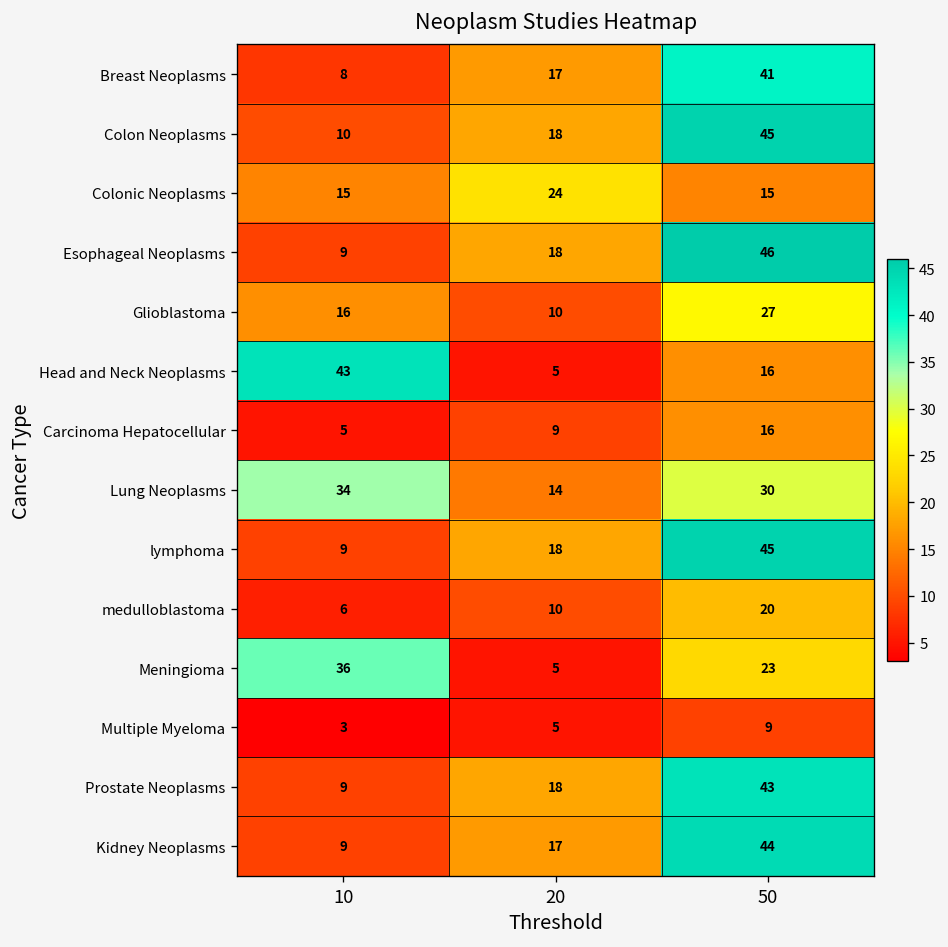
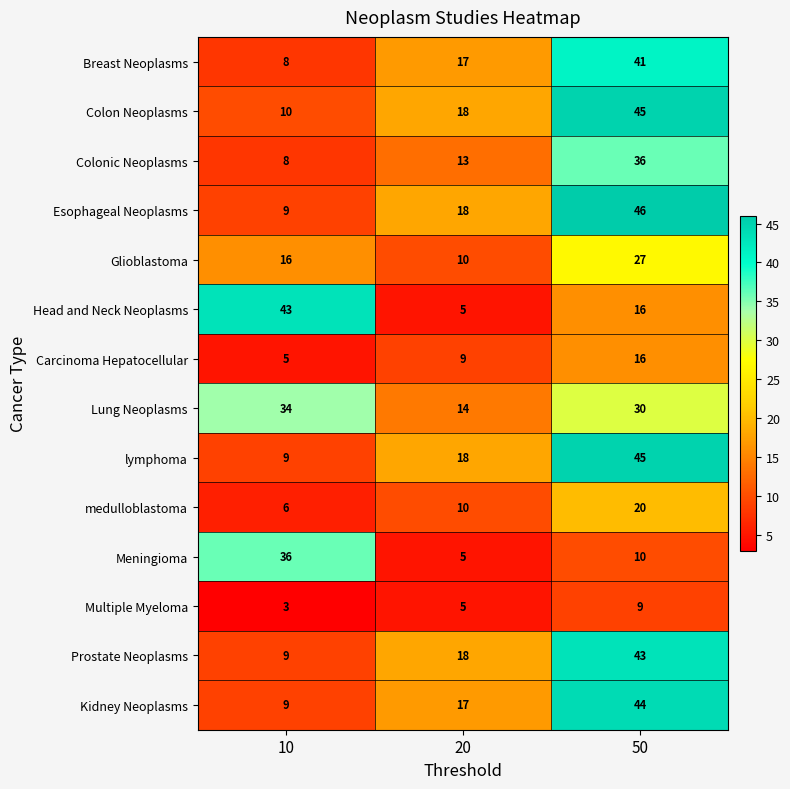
  {
    "Breast Neoplasms": {
      "10": 8,
      "20": 17,
      "50": 41
    },
    "Colon Neoplasms": {
      "10": 10,
      "20": 18,
      "50": 45
    },
    "Colonic Neoplasms": {
-     "10": 15,
-     "20": 24,
-     "50": 15
+     "10": 8,
+     "20": 13,
+     "50": 36
    },
    "Esophageal Neoplasms": {
      "10": 9,
      "20": 18,
      "50": 46
    },
    "Glioblastoma": {
      "10": 16,
      "20": 10,
      "50": 27
    },
    "Head and Neck Neoplasms": {
      "10": 43,
      "20": 5,
      "50": 16
    },
    "Carcinoma Hepatocellular": {
      "10": 5,
      "20": 9,
      "50": 16
    },
    "Lung Neoplasms": {
      "10": 34,
      "20": 14,
      "50": 30
    },
    "lymphoma": {
      "10": 9,
      "20": 18,
      "50": 45
    },
    "medulloblastoma": {
      "10": 6,
      "20": 10,
      "50": 20
    },
    "Meningioma": {
      "10": 36,
      "20": 5,
-     "50": 23
+     "50": 10
    },
    "Multiple Myeloma": {
      "10": 3,
      "20": 5,
      "50": 9
    },
    "Prostate Neoplasms": {
      "10": 9,
      "20": 18,
      "50": 43
    },
    "Kidney Neoplasms": {
      "10": 9,
      "20": 17,
      "50": 44
    }
  }
